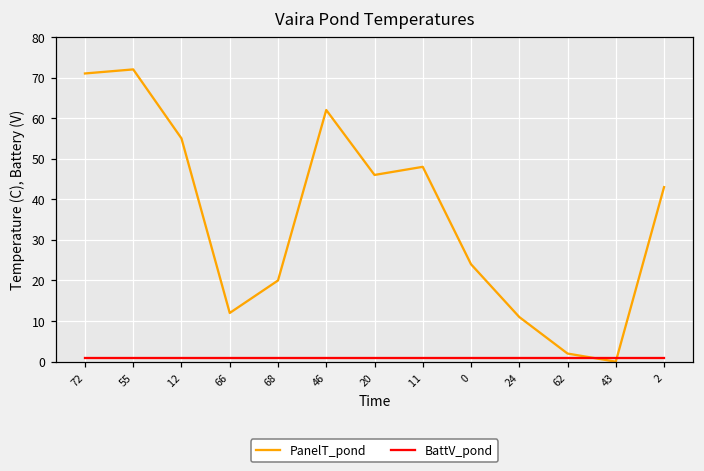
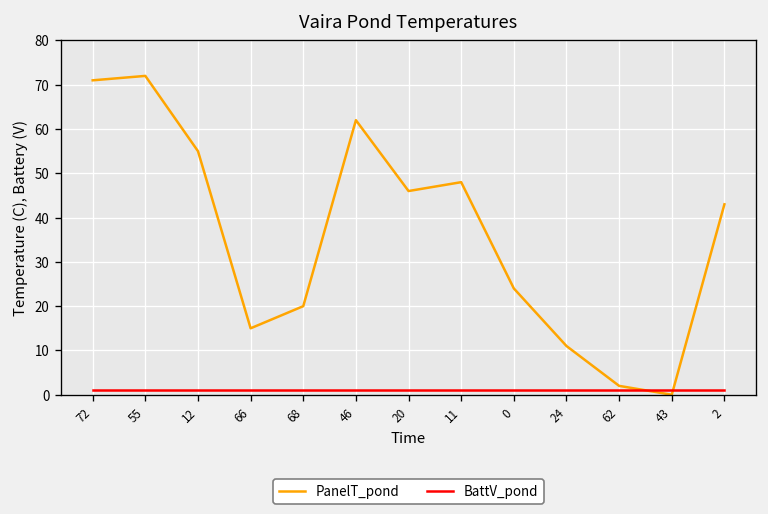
  {
    "PanelT_pond": {
      "72": 71,
      "55": 72,
      "12": 55,
-     "66": 12,
+     "66": 15,
      "68": 20,
      "46": 62,
      "20": 46,
      "11": 48,
      "0": 24,
      "24": 11,
      "62": 2,
      "43": 0,
      "2": 43
    },
    "BattV_pond": {
      "72": 1,
      "55": 1,
      "12": 1,
      "66": 1,
      "68": 1,
      "46": 1,
      "20": 1,
      "11": 1,
      "0": 1,
      "24": 1,
      "62": 1,
      "43": 1,
      "2": 1
    }
  }
